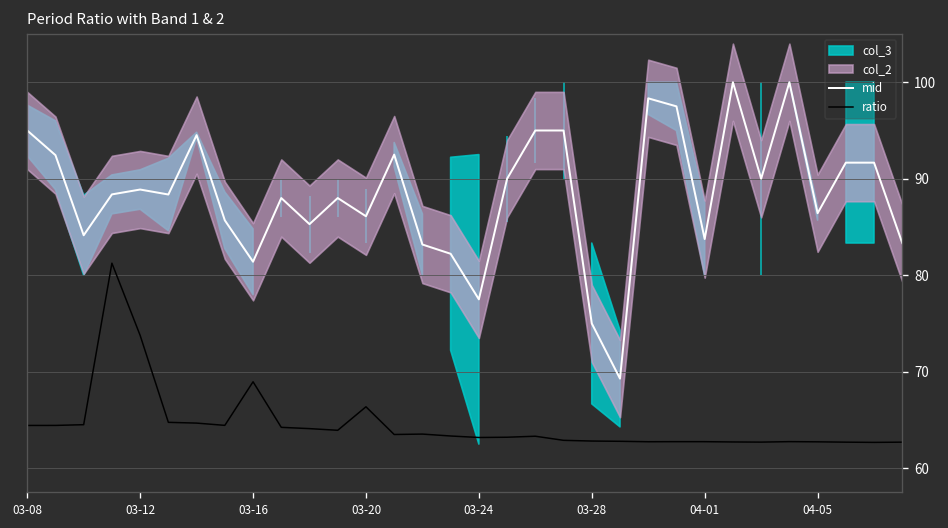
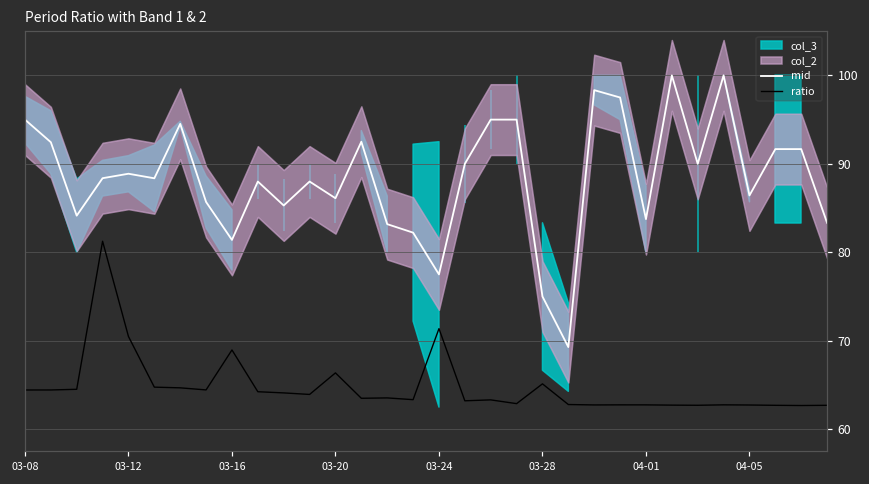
  {
    "mid": {
      "03-08": 95,
      "03-12": 89,
      "03-16": 81,
      "03-20": 86,
      "03-24": 78,
      "03-28": 75,
      "04-01": 84,
      "04-05": 86
    },
    "ratio": {
      "03-08": 64,
-     "03-12": 74,
+     "03-12": 70,
      "03-16": 69,
      "03-20": 66,
-     "03-24": 63,
-     "03-28": 63,
+     "03-24": 71,
+     "03-28": 65,
      "04-01": 63,
      "04-05": 63
    }
  }
